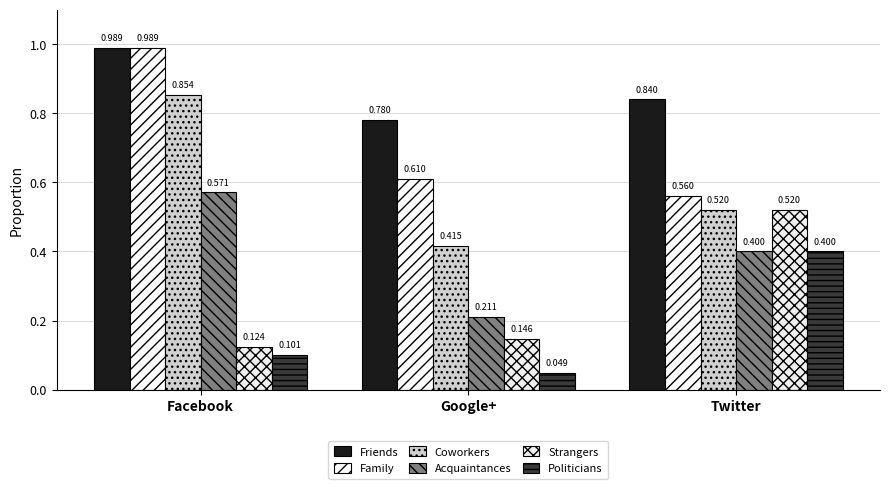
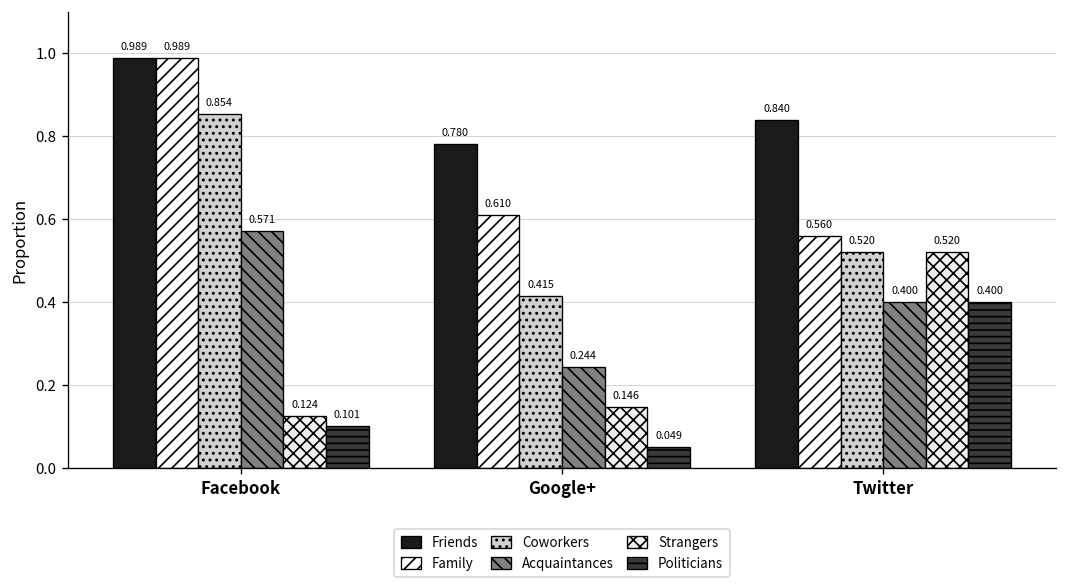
  {
    "Acquaintances": {
      "Facebook": 0.571,
-     "Google+": 0.211,
+     "Google+": 0.244,
      "Twitter": 0.400
    }
  }
